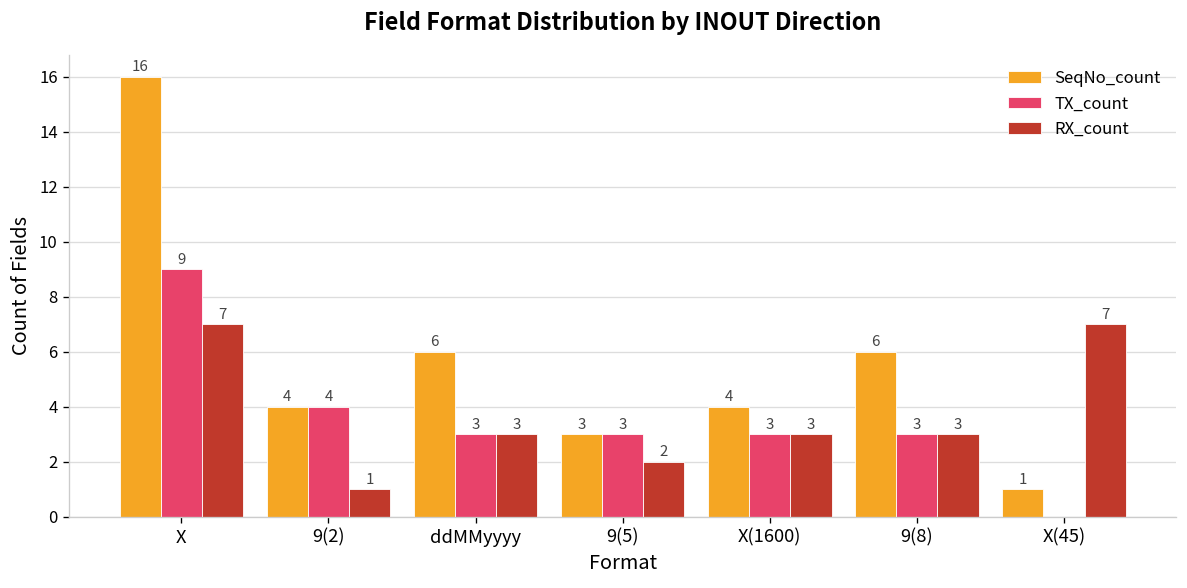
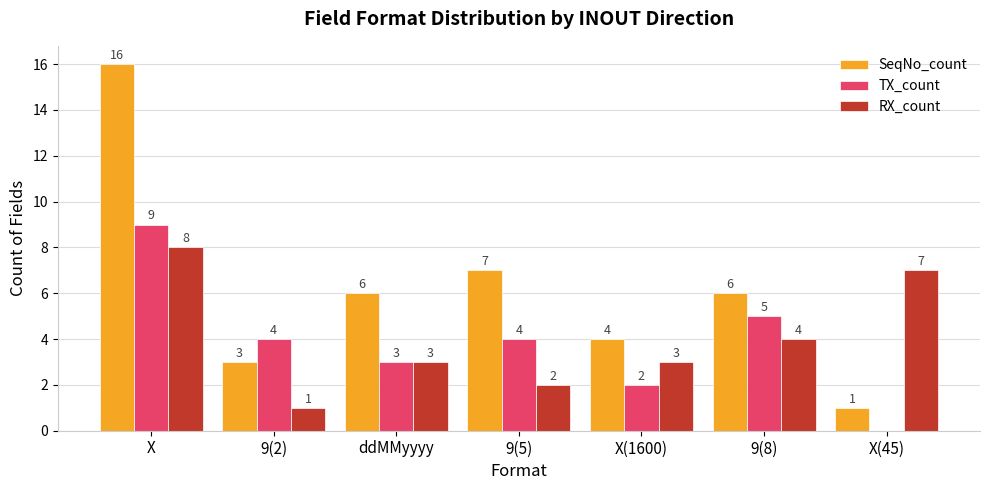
  {
    "SeqNo_count": {
      "X": 16,
-     "9(2)": 4,
+     "9(2)": 3,
      "ddMMyyyy": 6,
-     "9(5)": 3,
+     "9(5)": 7,
      "X(1600)": 4,
      "9(8)": 6,
      "X(45)": 1
    },
    "TX_count": {
      "X": 9,
      "9(2)": 4,
      "ddMMyyyy": 3,
-     "9(5)": 3,
-     "X(1600)": 3,
-     "9(8)": 3
+     "9(5)": 4,
+     "X(1600)": 2,
+     "9(8)": 5
    },
    "RX_count": {
-     "X": 7,
+     "X": 8,
      "9(2)": 1,
      "ddMMyyyy": 3,
      "9(5)": 2,
      "X(1600)": 3,
-     "9(8)": 3,
+     "9(8)": 4,
      "X(45)": 7
    }
  }
